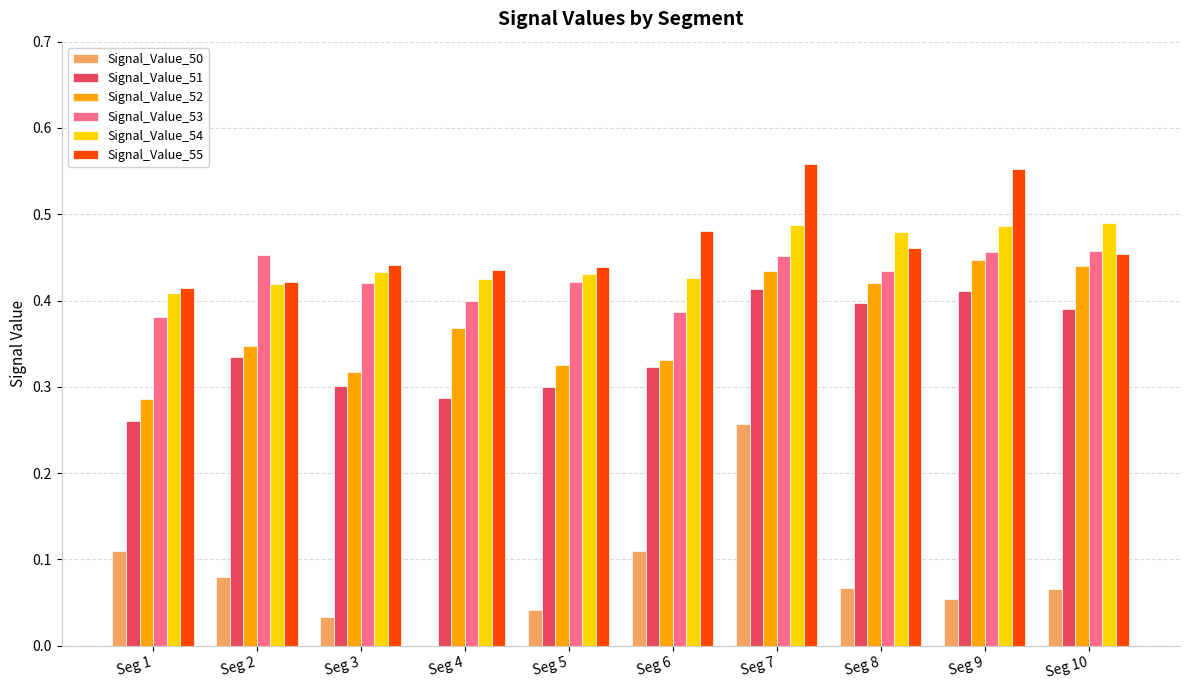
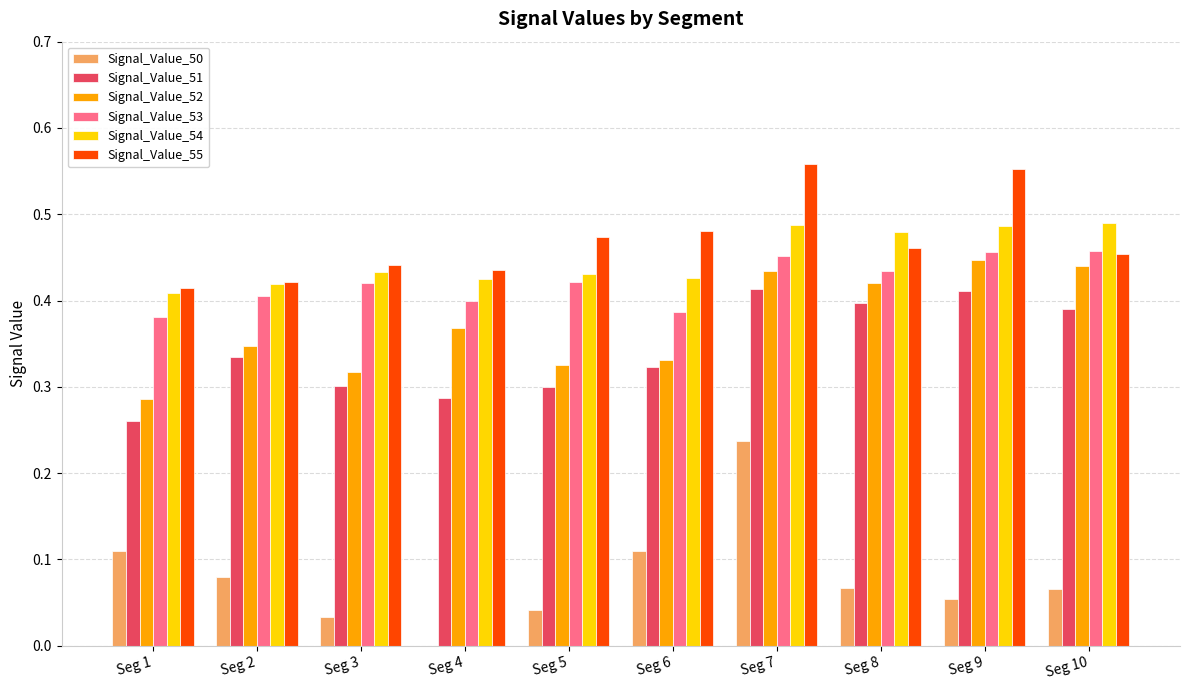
  {
    "Signal_Value_50": {
      "Seg 1": 0.11,
      "Seg 2": 0.08,
      "Seg 3": 0.03,
      "Seg 4": 0.00,
      "Seg 5": 0.04,
      "Seg 6": 0.11,
-     "Seg 7": 0.26,
+     "Seg 7": 0.24,
      "Seg 8": 0.07,
      "Seg 9": 0.05,
      "Seg 10": 0.07
    },
    "Signal_Value_51": {
      "Seg 1": 0.26,
      "Seg 2": 0.33,
      "Seg 3": 0.30,
      "Seg 4": 0.29,
      "Seg 5": 0.30,
      "Seg 6": 0.32,
      "Seg 7": 0.41,
      "Seg 8": 0.40,
      "Seg 9": 0.41,
      "Seg 10": 0.39
    },
    "Signal_Value_53": {
      "Seg 1": 0.38,
-     "Seg 2": 0.45,
+     "Seg 2": 0.41,
      "Seg 3": 0.42,
      "Seg 4": 0.40,
      "Seg 5": 0.42,
      "Seg 6": 0.39,
      "Seg 7": 0.45,
      "Seg 8": 0.43,
      "Seg 9": 0.46,
      "Seg 10": 0.46
    },
    "Signal_Value_55": {
      "Seg 1": 0.41,
      "Seg 2": 0.42,
      "Seg 3": 0.44,
      "Seg 4": 0.44,
-     "Seg 5": 0.44,
+     "Seg 5": 0.47,
      "Seg 6": 0.48,
      "Seg 7": 0.56,
      "Seg 8": 0.46,
      "Seg 9": 0.55,
      "Seg 10": 0.45
    }
  }
